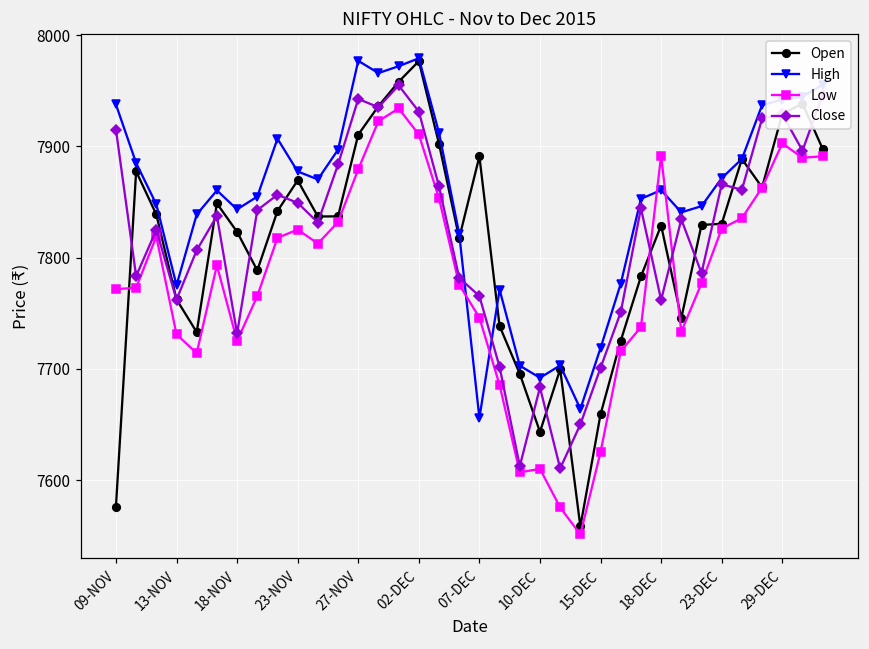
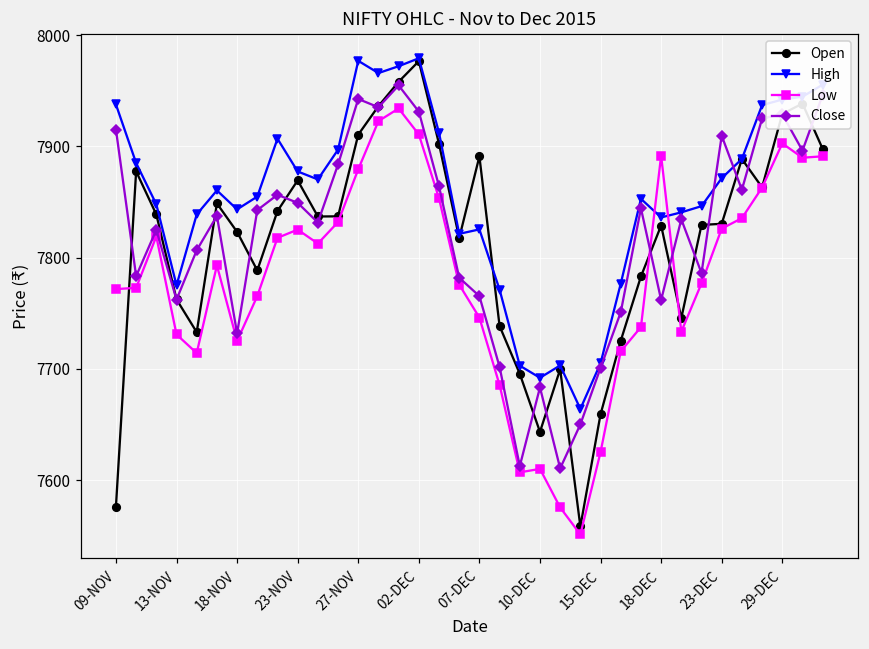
  {
    "Open": {
      "09-NOV": 7576,
      "18-NOV": 7823,
      "23-NOV": 7870,
      "27-NOV": 7911,
      "02-DEC": 7977,
      "07-DEC": 7891,
      "10-DEC": 7643,
      "15-DEC": 7659,
      "18-DEC": 7829,
      "23-DEC": 7830
    },
    "High": {
      "09-NOV": 7938,
      "13-NOV": 7775,
      "18-NOV": 7843,
      "23-NOV": 7878,
      "27-NOV": 7977,
      "02-DEC": 7979,
-     "07-DEC": 7656,
+     "07-DEC": 7825,
      "10-DEC": 7692,
-     "15-DEC": 7719,
-     "18-DEC": 7861,
+     "15-DEC": 7705,
+     "18-DEC": 7836,
      "23-DEC": 7871
    },
    "Low": {
      "09-NOV": 7772,
      "13-NOV": 7731,
      "18-NOV": 7725,
      "23-NOV": 7825,
      "27-NOV": 7879,
      "02-DEC": 7911,
      "07-DEC": 7746,
      "10-DEC": 7610,
      "15-DEC": 7625,
      "18-DEC": 7892,
      "23-DEC": 7826,
      "29-DEC": 7903
    },
    "Close": {
      "09-NOV": 7915,
      "18-NOV": 7732,
      "23-NOV": 7849,
      "27-NOV": 7943,
      "02-DEC": 7931,
      "07-DEC": 7765,
      "10-DEC": 7683,
      "15-DEC": 7701,
      "18-DEC": 7762,
-     "23-DEC": 7866
+     "23-DEC": 7910
    }
  }
